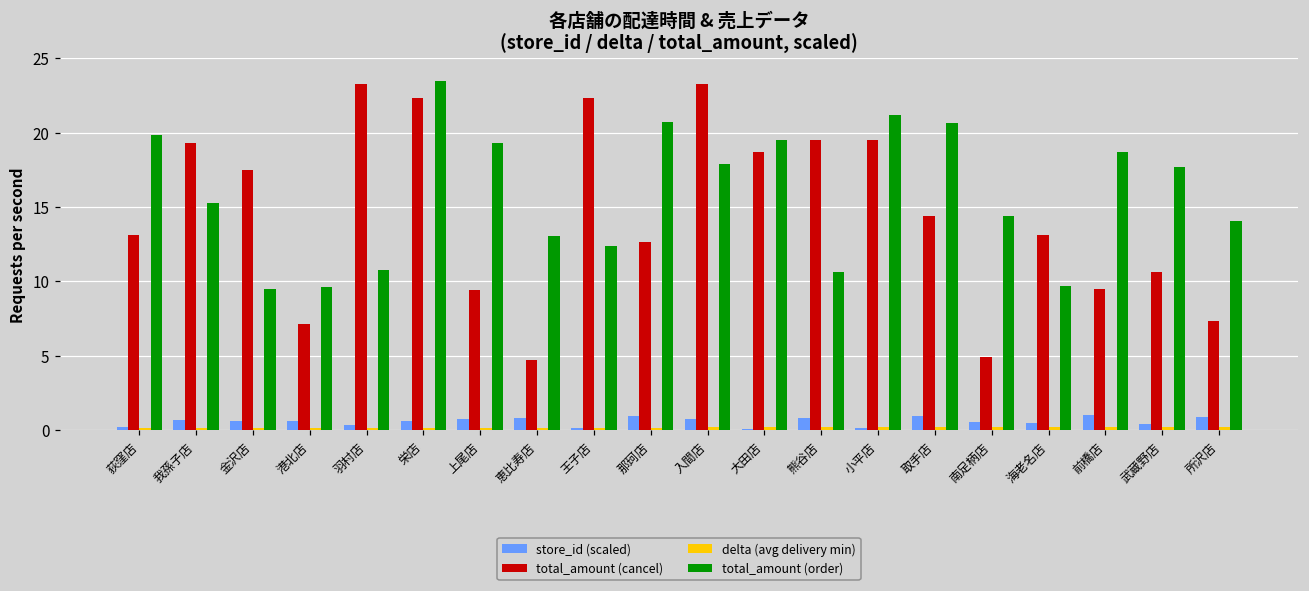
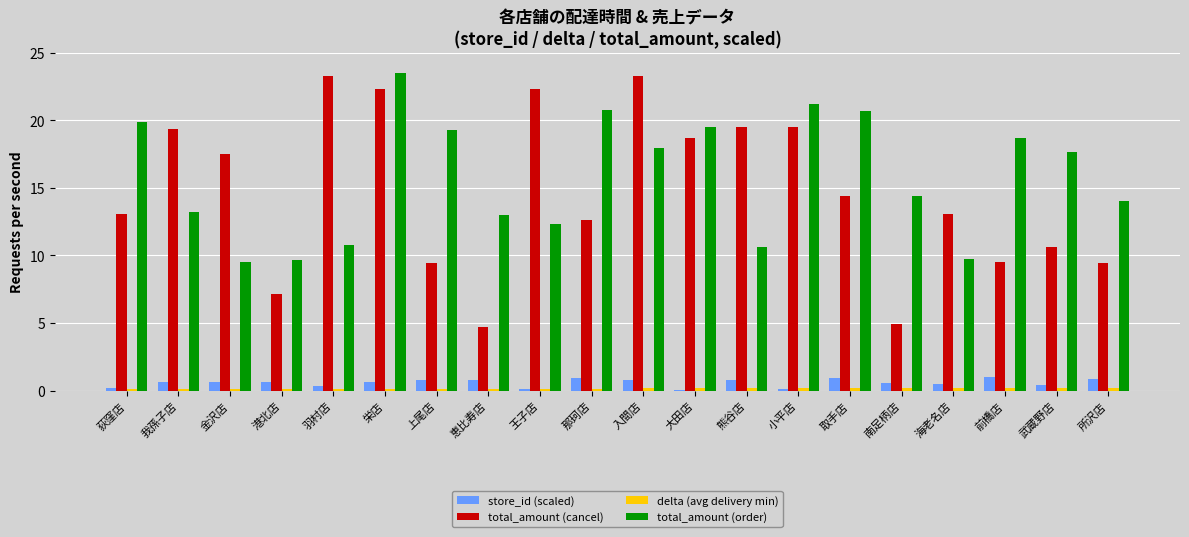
  {
    "store_id (scaled)": {
      "荻窪店": 0.2,
      "我孫子店": 0.7,
      "金沢店": 0.6,
      "港北店": 0.6,
      "羽村店": 0.3,
      "栄店": 0.6,
      "上尾店": 0.8,
      "恵比寿店": 0.8,
      "那珂店": 0.9,
      "入間店": 0.8,
      "熊谷店": 0.8,
      "取手店": 0.9,
      "南足柄店": 0.6,
      "海老名店": 0.5,
      "前橋店": 1.0,
      "武蔵野店": 0.4,
      "所沢店": 0.9
    },
    "total_amount (cancel)": {
      "荻窪店": 13.1,
      "我孫子店": 19.3,
      "金沢店": 17.5,
      "港北店": 7.1,
      "羽村店": 23.3,
      "栄店": 22.3,
      "上尾店": 9.4,
      "恵比寿店": 4.7,
      "王子店": 22.3,
      "那珂店": 12.6,
      "入間店": 23.3,
      "大田店": 18.7,
      "熊谷店": 19.5,
      "小平店": 19.5,
      "取手店": 14.4,
      "南足柄店": 4.9,
      "海老名店": 13.1,
      "前橋店": 9.5,
      "武蔵野店": 10.6,
-     "所沢店": 7.3
+     "所沢店": 9.4
    },
    "total_amount (order)": {
      "荻窪店": 19.9,
-     "我孫子店": 15.3,
+     "我孫子店": 13.2,
      "金沢店": 9.5,
      "港北店": 9.6,
      "羽村店": 10.8,
      "栄店": 23.5,
      "上尾店": 19.3,
      "恵比寿店": 13.0,
      "王子店": 12.4,
      "那珂店": 20.7,
      "入間店": 17.9,
      "大田店": 19.5,
      "熊谷店": 10.6,
      "小平店": 21.2,
      "取手店": 20.7,
      "南足柄店": 14.4,
      "海老名店": 9.7,
      "前橋店": 18.7,
      "武蔵野店": 17.7,
      "所沢店": 14.0
    }
  }
